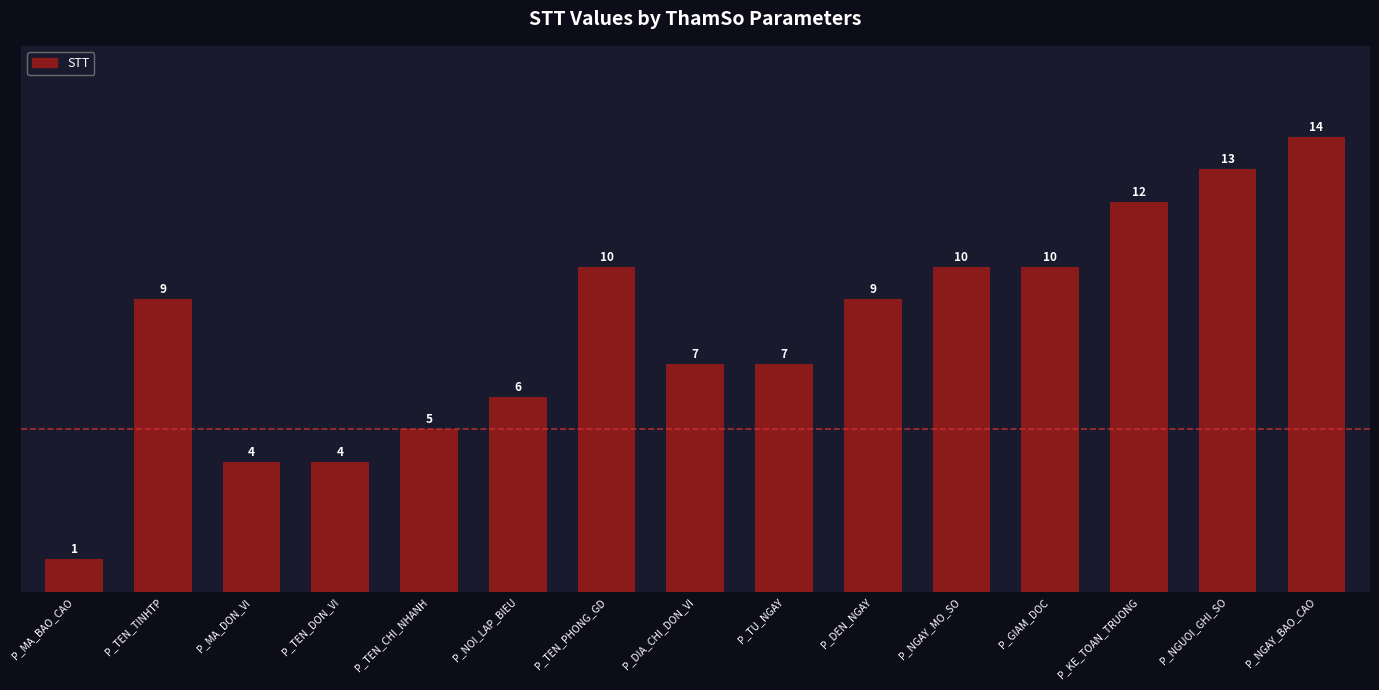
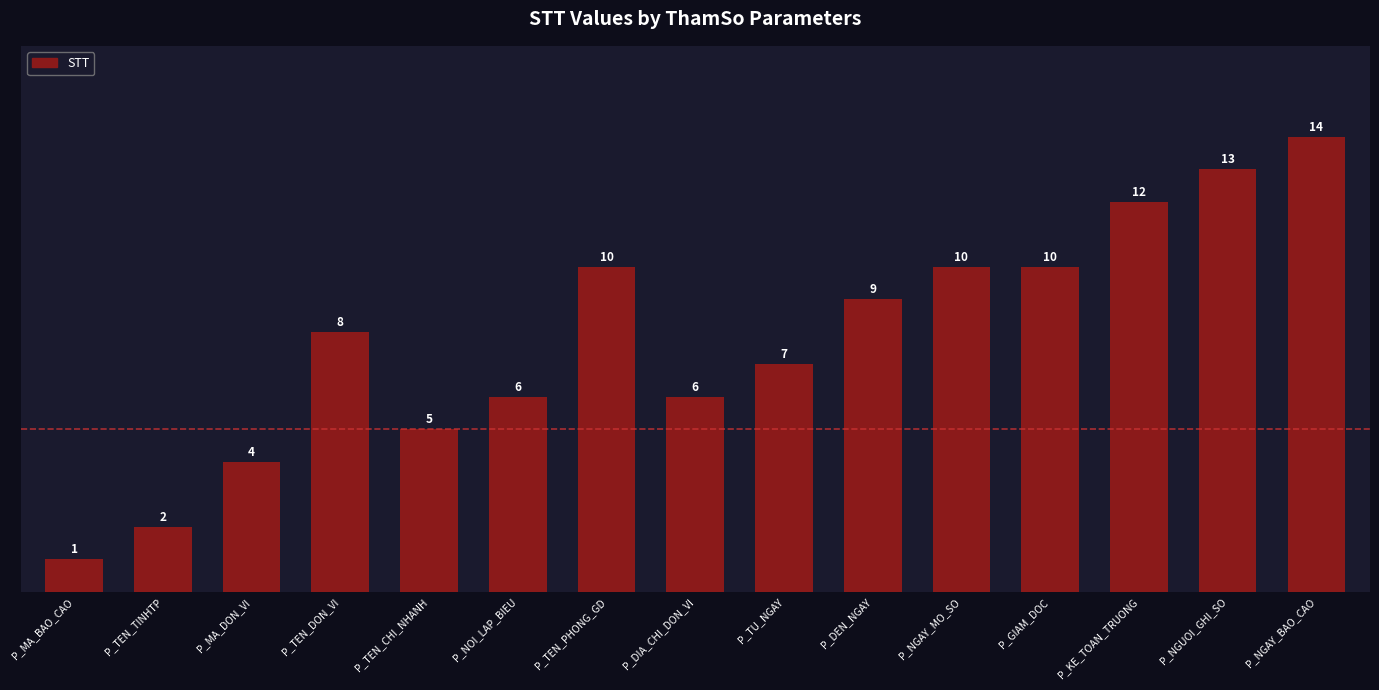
  {
    "P_MA_BAO_CAO": 1,
-   "P_TEN_TINHTP": 9,
+   "P_TEN_TINHTP": 2,
    "P_MA_DON_VI": 4,
-   "P_TEN_DON_VI": 4,
+   "P_TEN_DON_VI": 8,
    "P_TEN_CHI_NHANH": 5,
    "P_NOI_LAP_BIEU": 6,
    "P_TEN_PHONG_GD": 10,
-   "P_DIA_CHI_DON_VI": 7,
+   "P_DIA_CHI_DON_VI": 6,
    "P_TU_NGAY": 7,
    "P_DEN_NGAY": 9,
    "P_NGAY_MO_SO": 10,
    "P_GIAM_DOC": 10,
    "P_KE_TOAN_TRUONG": 12,
    "P_NGUOI_GHI_SO": 13,
    "P_NGAY_BAO_CAO": 14
  }
